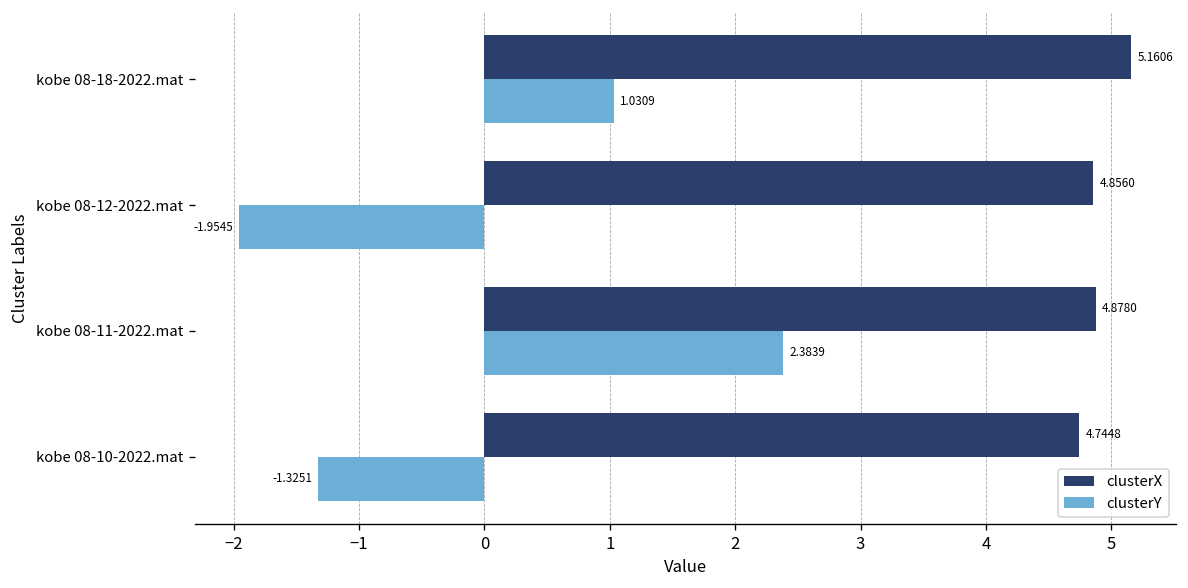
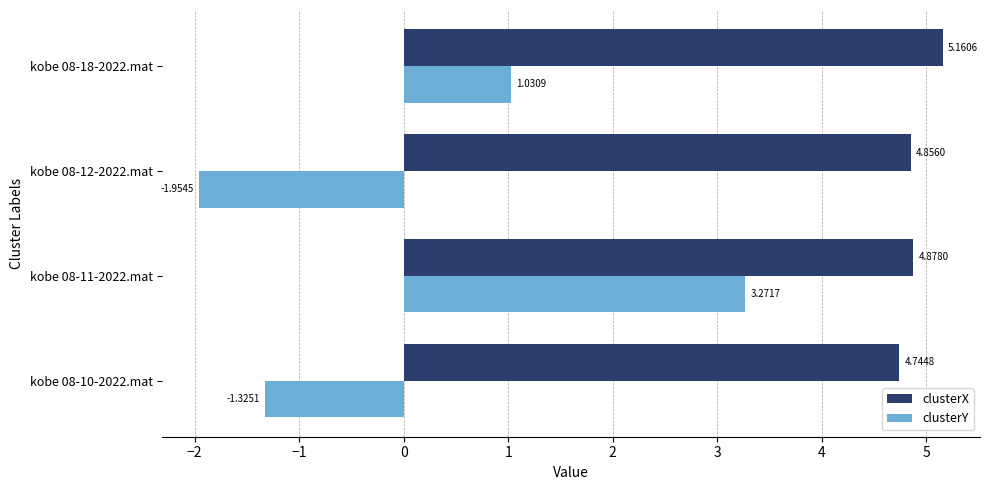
  {
    "clusterX": {
      "kobe 08-18-2022.mat": 5.1606,
      "kobe 08-12-2022.mat": 4.8560,
      "kobe 08-11-2022.mat": 4.8780,
      "kobe 08-10-2022.mat": 4.7448
    },
    "clusterY": {
      "kobe 08-18-2022.mat": 1.0309,
      "kobe 08-12-2022.mat": -1.9545,
-     "kobe 08-11-2022.mat": 2.3839,
+     "kobe 08-11-2022.mat": 3.2717,
      "kobe 08-10-2022.mat": -1.3251
    }
  }
